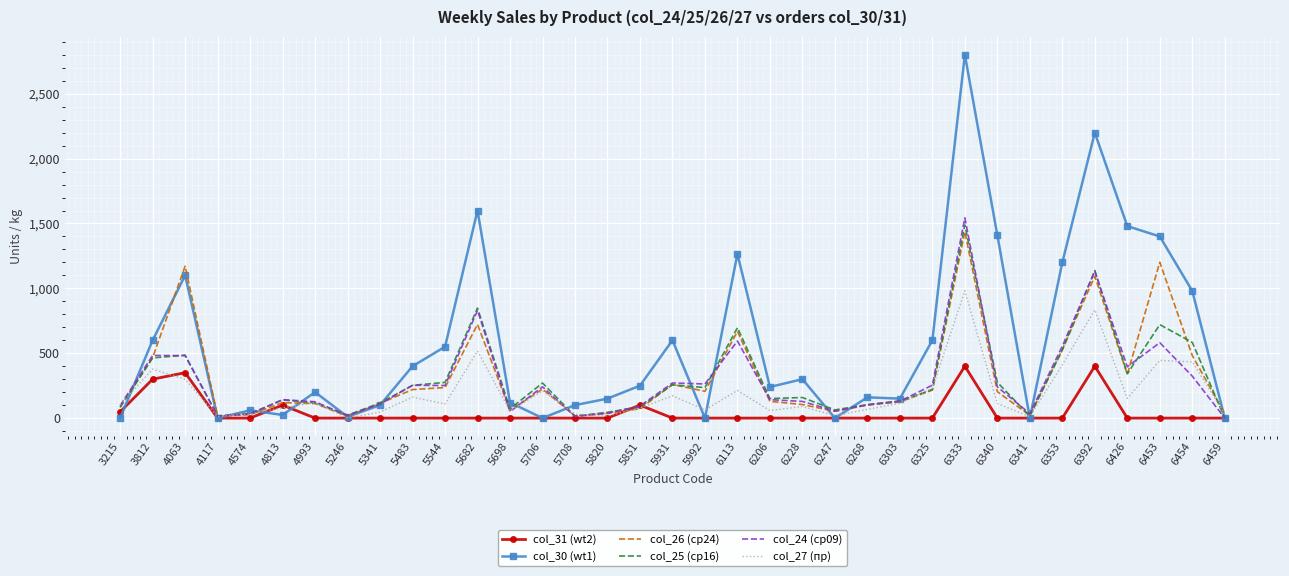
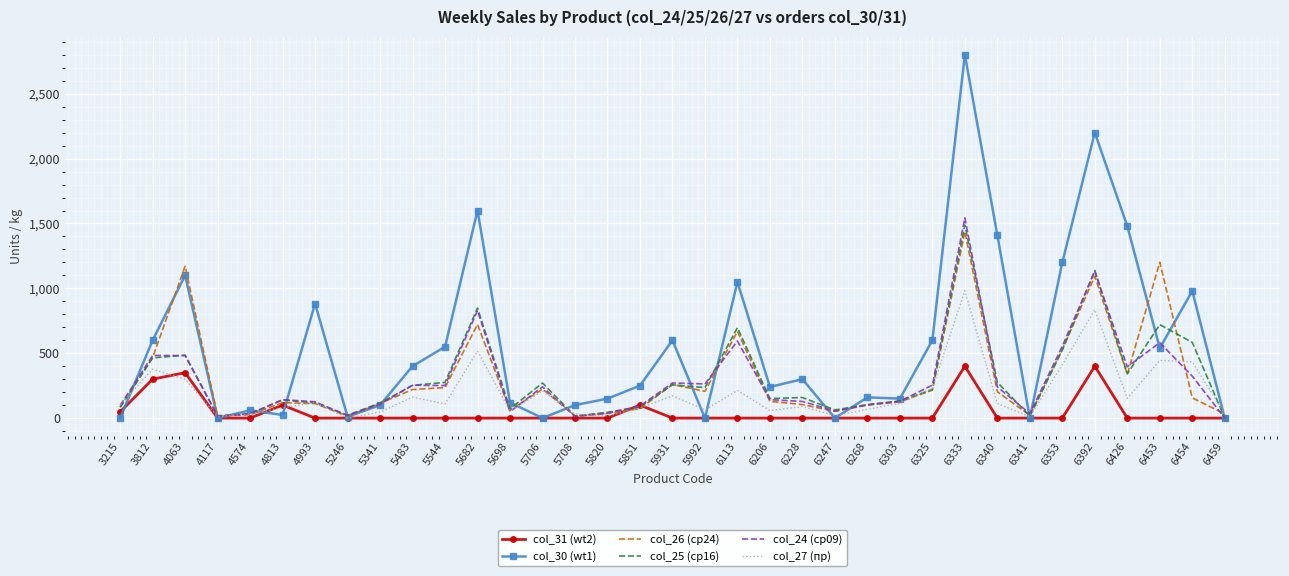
  {
    "col_31 (wt2)": {
      "3215": "50",
      "3812": "300",
      "4063": "350",
      "4574": "0",
      "4993": "0",
      "5341": "0",
      "5483": "0",
      "5544": "0",
      "5682": "0",
      "5698": "0",
      "5931": "0",
      "6113": "0",
      "6206": "0",
      "6228": "0",
      "6268": "0",
      "6303": "0",
      "6325": "0",
      "6333": "400",
      "6340": "0",
      "6353": "0",
      "6392": "400",
      "6426": "0",
      "6453": "0",
      "6454": "0"
    },
    "col_30 (wt1)": {
      "3215": "0",
      "3812": "600",
      "4063": "1,100",
      "4574": "60",
      "4813": "20",
-     "4993": "200",
+     "4993": "880",
      "5483": "400",
      "5544": "550",
      "5682": "1,600",
      "5698": "120",
      "5708": "100",
      "5820": "150",
      "5851": "250",
      "5931": "600",
-     "6113": "1,270",
+     "6113": "1,050",
      "6206": "240",
      "6228": "300",
      "6268": "160",
      "6325": "600",
      "6333": "2,800",
      "6340": "1,410",
      "6353": "1,200",
      "6392": "2,200",
      "6426": "1,480",
-     "6453": "1,400",
+     "6453": "540",
      "6454": "980"
    },
    "col_26 (ср24)": {
      "4063": "1,170",
      "5483": "220",
      "5682": "720",
      "5992": "210",
      "6113": "670",
      "6333": "1,440",
      "6340": "200",
      "6392": "1,090",
      "6453": "1,200",
-     "6454": "480"
+     "6454": "160"
    },
    "col_25 (ср16)": {
      "5544": "270",
      "5706": "270",
      "5992": "240",
      "6113": "700",
      "6228": "160",
      "6333": "1,490",
      "6340": "280",
      "6453": "720",
      "6454": "580"
    },
    "col_24 (ср09)": {
      "5992": "260",
      "6113": "590",
      "6228": "130",
      "6325": "250",
      "6333": "1,540",
      "6340": "240",
      "6353": "550",
      "6426": "400",
      "6453": "580",
      "6454": "320"
    },
    "col_27 (пр)": {
      "3812": "380",
      "4063": "300",
      "4813": "80",
      "5341": "50",
      "5483": "160",
      "5544": "110",
      "5682": "520",
      "5931": "170",
      "5992": "60",
      "6113": "210",
      "6206": "60",
      "6268": "70",
      "6333": "980",
      "6340": "110",
      "6353": "410",
      "6392": "840",
      "6426": "150",
      "6453": "450",
      "6454": "430"
    }
  }
